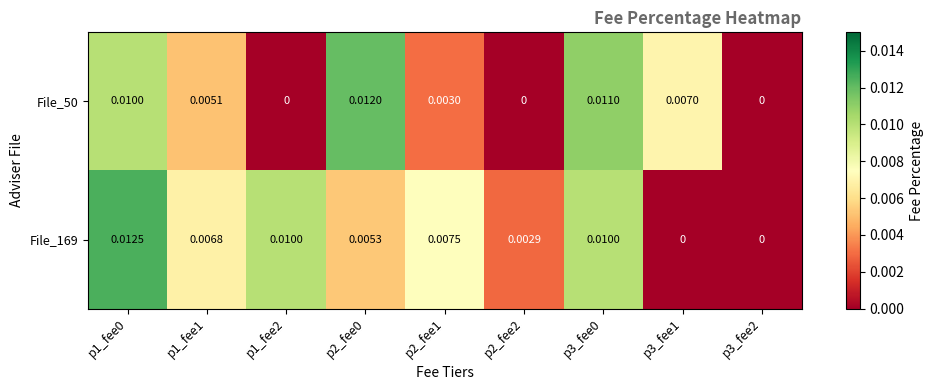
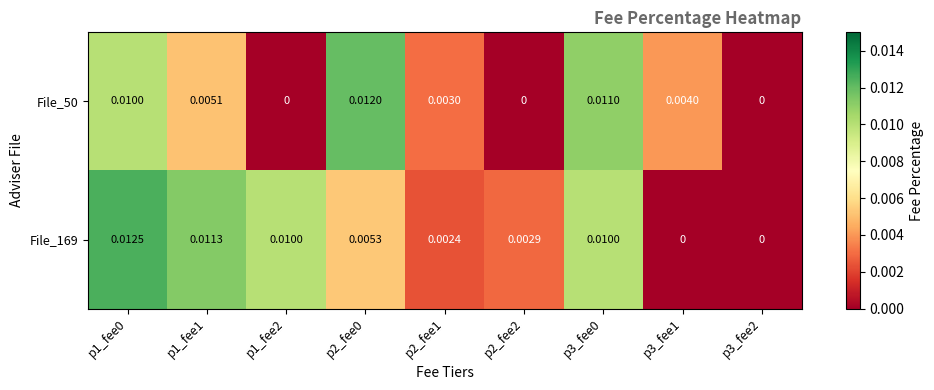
  {
    "File_50": {
      "p1_fee0": 0.0100,
      "p1_fee1": 0.0051,
      "p1_fee2": 0,
      "p2_fee0": 0.0120,
      "p2_fee1": 0.0030,
      "p2_fee2": 0,
      "p3_fee0": 0.0110,
-     "p3_fee1": 0.0070,
+     "p3_fee1": 0.0040,
      "p3_fee2": 0
    },
    "File_169": {
      "p1_fee0": 0.0125,
-     "p1_fee1": 0.0068,
+     "p1_fee1": 0.0113,
      "p1_fee2": 0.0100,
      "p2_fee0": 0.0053,
-     "p2_fee1": 0.0075,
+     "p2_fee1": 0.0024,
      "p2_fee2": 0.0029,
      "p3_fee0": 0.0100,
      "p3_fee1": 0,
      "p3_fee2": 0
    }
  }
